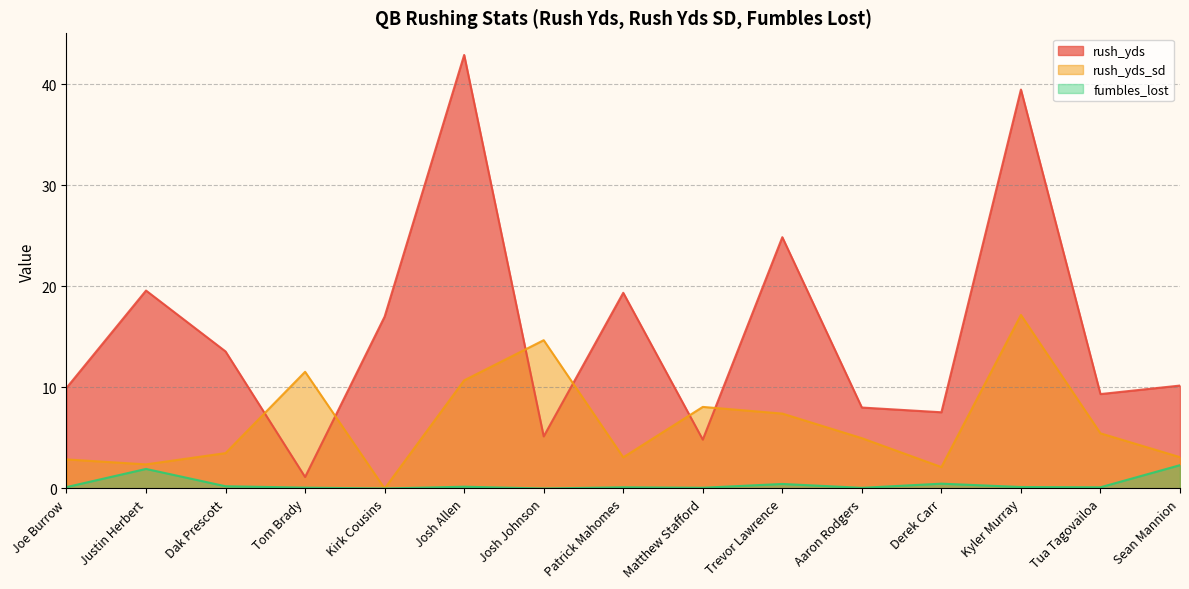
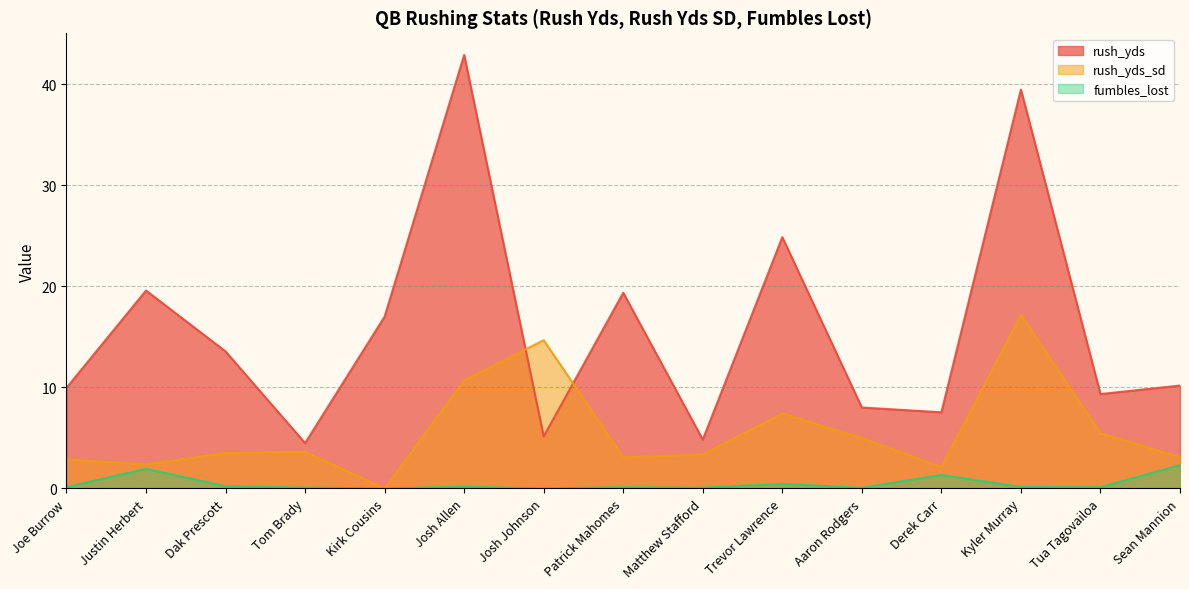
  {
    "rush_yds": {
      "Joe Burrow": 9.9,
      "Justin Herbert": 19.6,
      "Dak Prescott": 13.6,
-     "Tom Brady": 1.1,
+     "Tom Brady": 4.5,
      "Kirk Cousins": 17.0,
      "Josh Allen": 42.9,
      "Josh Johnson": 5.2,
      "Patrick Mahomes": 19.4,
      "Matthew Stafford": 4.8,
      "Trevor Lawrence": 24.9,
      "Aaron Rodgers": 8.0,
      "Derek Carr": 7.5,
      "Kyler Murray": 39.5,
      "Tua Tagovailoa": 9.3,
      "Sean Mannion": 10.2
    },
    "rush_yds_sd": {
      "Joe Burrow": 2.9,
      "Justin Herbert": 2.4,
      "Dak Prescott": 3.5,
-     "Tom Brady": 11.5,
+     "Tom Brady": 3.6,
      "Josh Allen": 10.7,
      "Josh Johnson": 14.7,
      "Patrick Mahomes": 3.1,
-     "Matthew Stafford": 8.1,
+     "Matthew Stafford": 3.4,
      "Trevor Lawrence": 7.4,
      "Aaron Rodgers": 5.0,
      "Derek Carr": 2.1,
      "Kyler Murray": 17.2,
      "Tua Tagovailoa": 5.5,
      "Sean Mannion": 3.1
    },
    "fumbles_lost": {
      "Joe Burrow": 0.1,
      "Justin Herbert": 1.9,
      "Dak Prescott": 0.2,
      "Tom Brady": 0.1,
      "Josh Allen": 0.2,
      "Josh Johnson": 0.0,
      "Patrick Mahomes": 0.1,
      "Matthew Stafford": 0.1,
      "Trevor Lawrence": 0.4,
      "Aaron Rodgers": 0.1,
-     "Derek Carr": 0.5,
+     "Derek Carr": 1.3,
      "Kyler Murray": 0.1,
      "Tua Tagovailoa": 0.1,
      "Sean Mannion": 2.3
    }
  }
